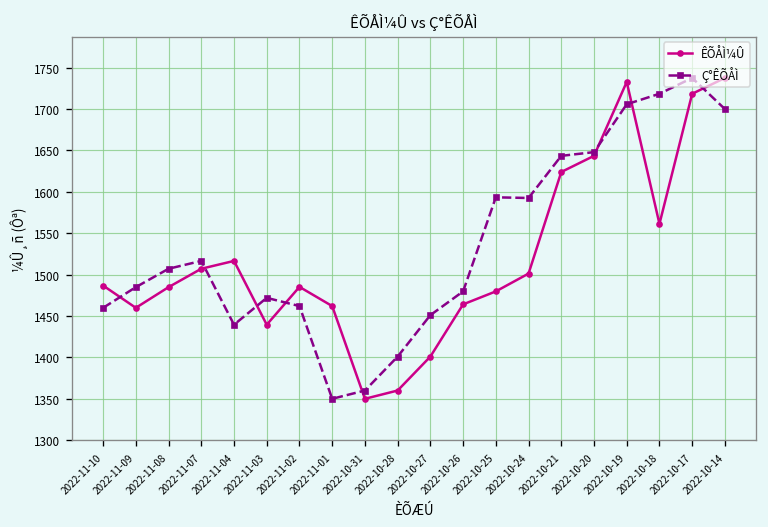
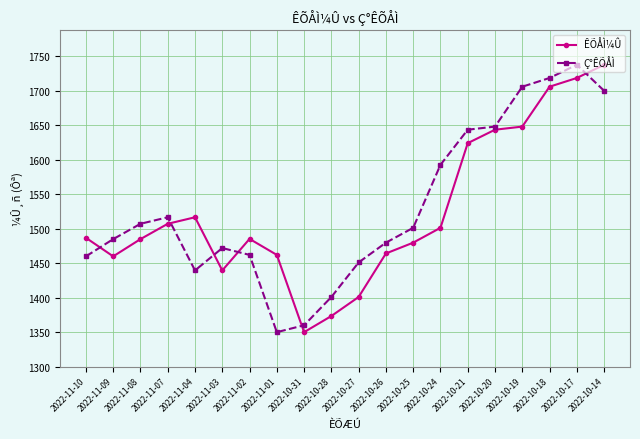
  {
    "ÊÕÅÌ¼Û": {
      "2022-11-10": 1490,
      "2022-11-09": 1460,
      "2022-11-08": 1480,
      "2022-11-07": 1510,
      "2022-11-04": 1520,
      "2022-11-03": 1440,
      "2022-11-02": 1490,
      "2022-11-01": 1460,
      "2022-10-31": 1350,
-     "2022-10-28": 1360,
+     "2022-10-28": 1370,
      "2022-10-27": 1400,
      "2022-10-26": 1460,
      "2022-10-25": 1480,
      "2022-10-24": 1500,
      "2022-10-21": 1620,
      "2022-10-20": 1640,
-     "2022-10-19": 1730,
-     "2022-10-18": 1560,
+     "2022-10-19": 1650,
+     "2022-10-18": 1710,
      "2022-10-17": 1720
    },
    "Ç°ÊÕÅÌ": {
      "2022-11-10": 1460,
      "2022-11-09": 1480,
      "2022-11-08": 1510,
      "2022-11-07": 1520,
      "2022-11-04": 1440,
      "2022-11-03": 1470,
      "2022-11-02": 1460,
      "2022-11-01": 1350,
      "2022-10-31": 1360,
      "2022-10-28": 1400,
      "2022-10-27": 1450,
      "2022-10-26": 1480,
-     "2022-10-25": 1590,
+     "2022-10-25": 1500,
      "2022-10-24": 1590,
      "2022-10-21": 1640,
      "2022-10-20": 1650,
      "2022-10-19": 1710,
      "2022-10-18": 1720,
      "2022-10-14": 1700
    }
  }
